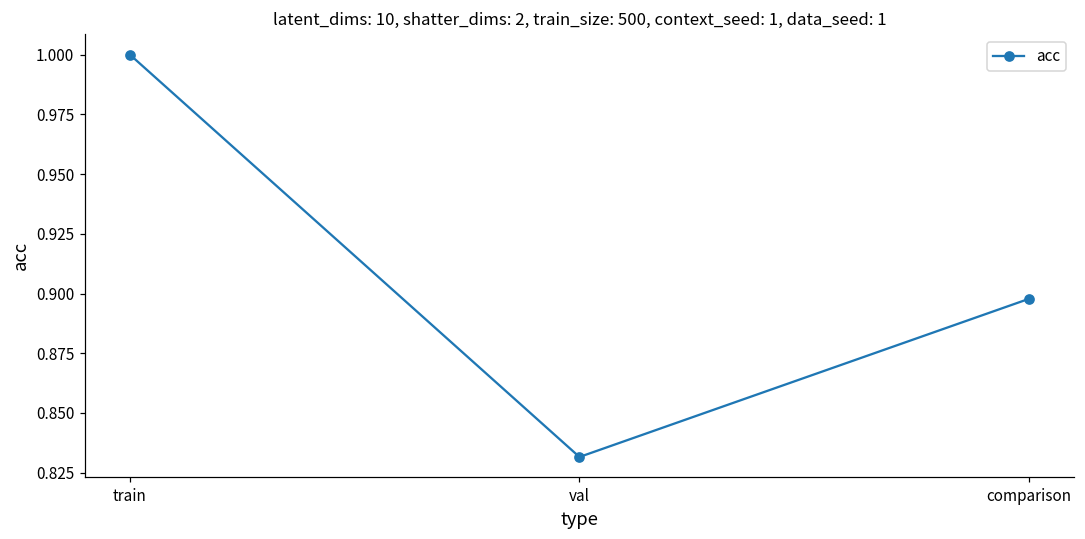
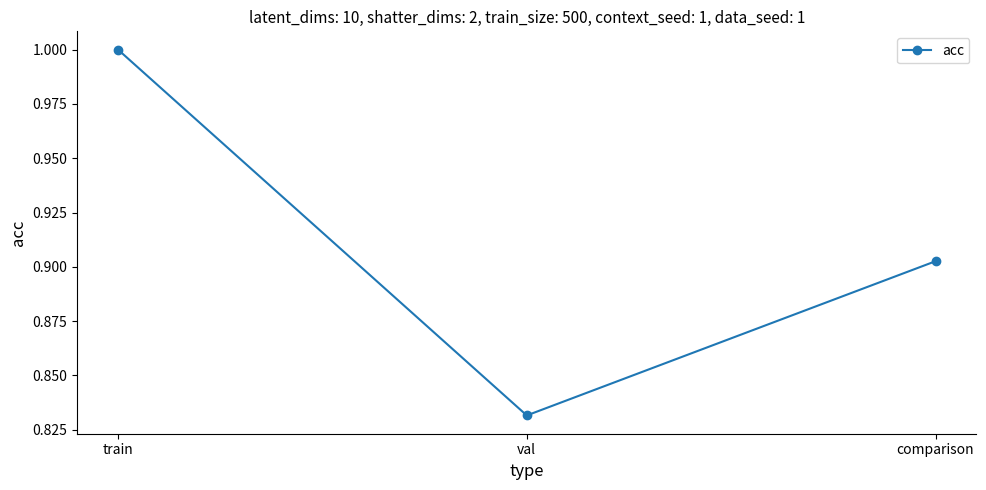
  {
    "train": 1.000,
    "val": 0.832,
-   "comparison": 0.898
+   "comparison": 0.903
  }
